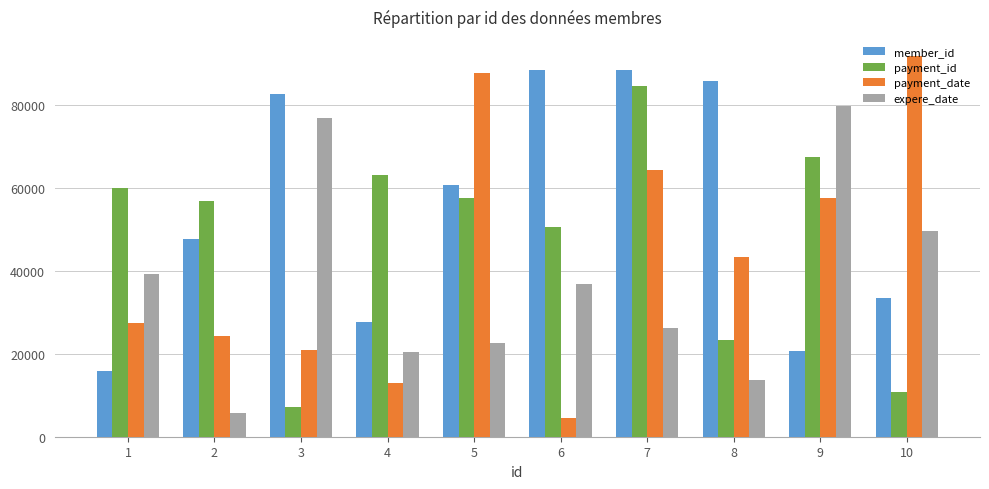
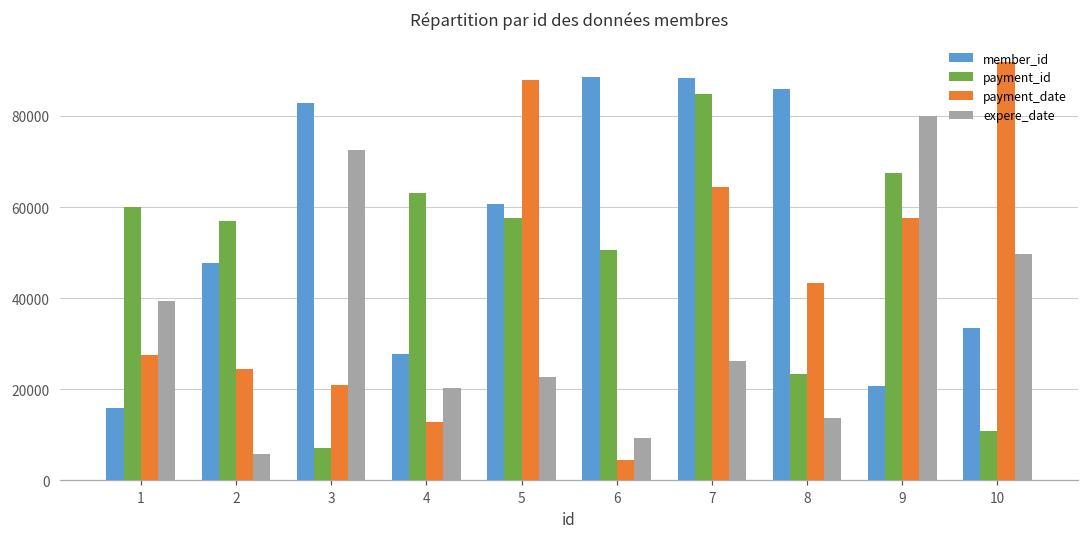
  {
    "member_id": {
      "1": 16000,
      "2": 48000,
      "3": 83000,
      "4": 28000,
      "5": 61000,
      "6": 89000,
      "7": 88000,
      "8": 86000,
      "9": 21000,
      "10": 34000
    },
    "payment_id": {
      "1": 60000,
      "2": 57000,
      "3": 7000,
      "4": 63000,
      "5": 58000,
      "6": 51000,
      "7": 85000,
      "8": 23000,
      "9": 67000,
      "10": 11000
    },
    "payment_date": {
      "1": 28000,
      "2": 24000,
      "3": 21000,
      "4": 13000,
      "5": 88000,
      "6": 5000,
      "7": 64000,
      "8": 43000,
      "9": 58000,
      "10": 92000
    },
    "expere_date": {
      "1": 39000,
      "2": 6000,
-     "3": 77000,
+     "3": 73000,
      "4": 20000,
      "5": 23000,
-     "6": 37000,
+     "6": 9000,
      "7": 26000,
      "8": 14000,
      "9": 80000,
      "10": 50000
    }
  }
